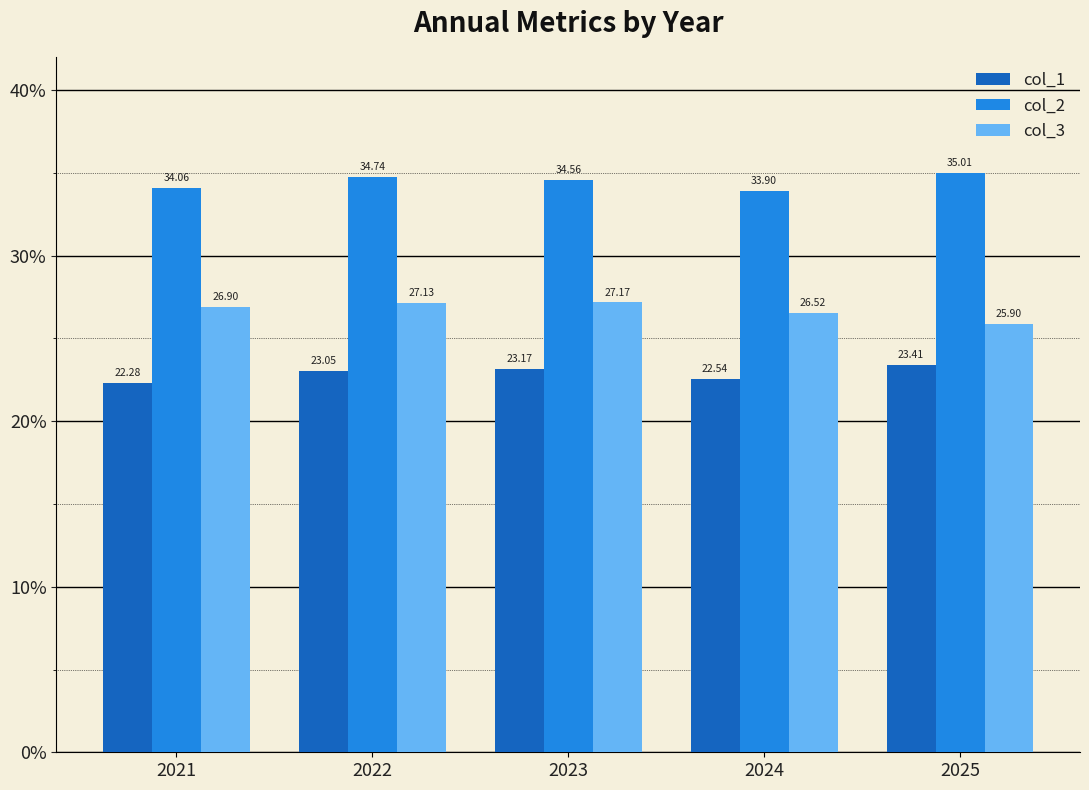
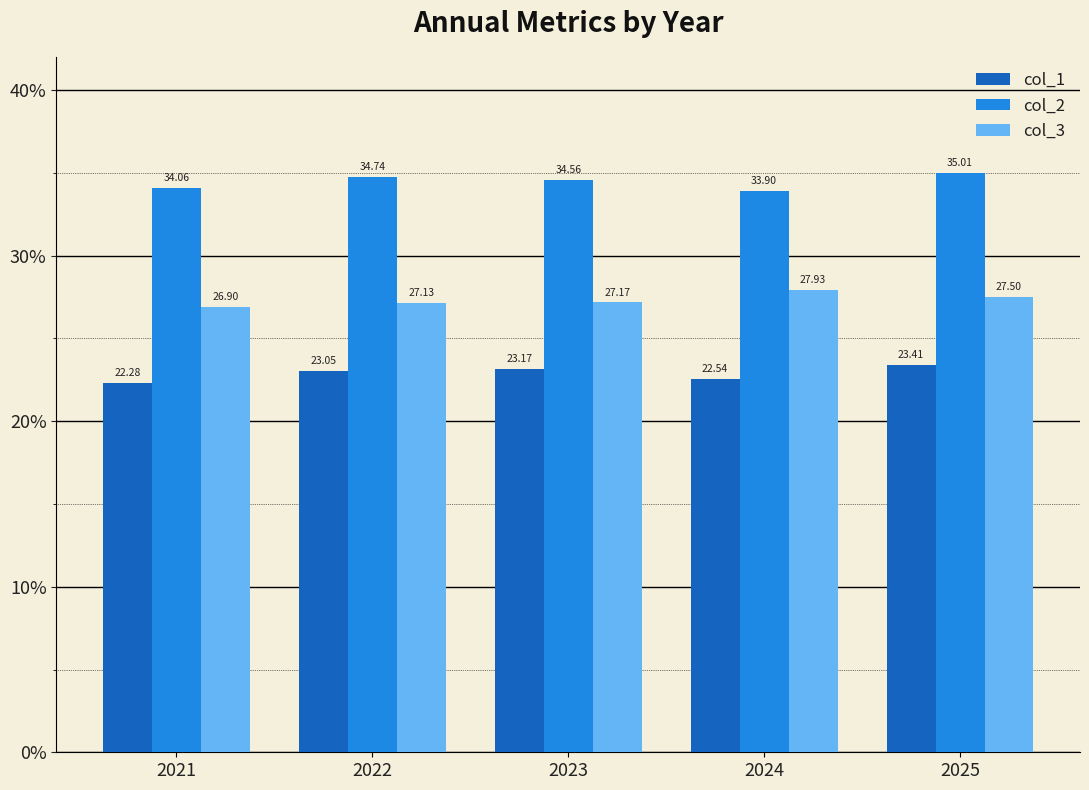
  {
    "col_3": {
      "2021": 26.90,
      "2022": 27.13,
      "2023": 27.17,
-     "2024": 26.52,
-     "2025": 25.90
+     "2024": 27.93,
+     "2025": 27.50
    }
  }
